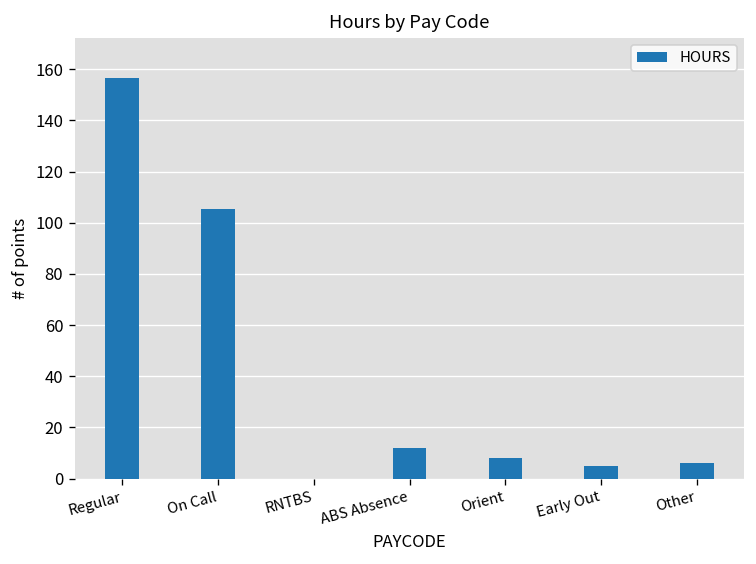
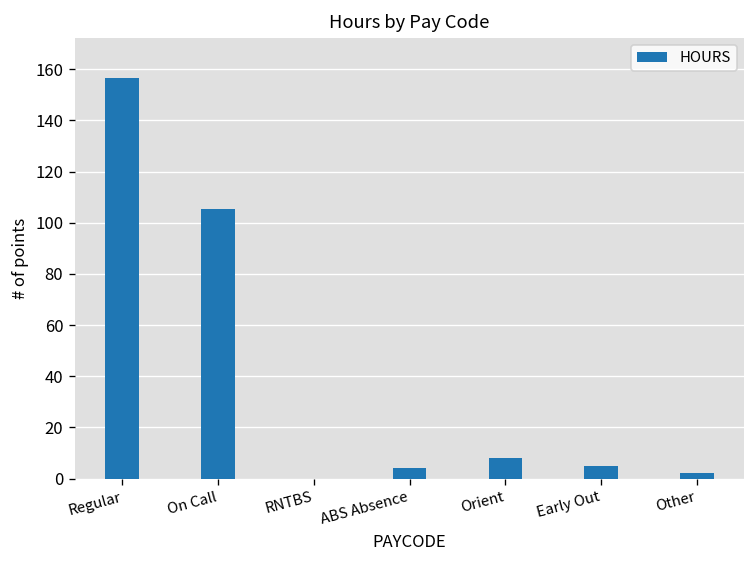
  {
    "Regular": 157,
    "On Call": 105,
    "RNTBS": 0,
-   "ABS Absence": 12,
+   "ABS Absence": 4,
    "Orient": 8,
    "Early Out": 5,
-   "Other": 6
+   "Other": 2
  }
